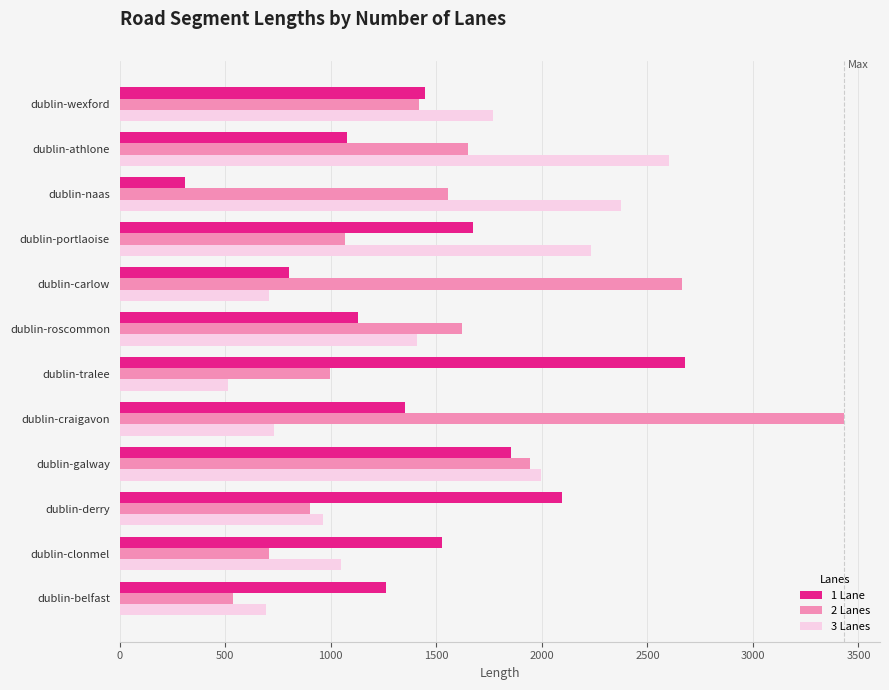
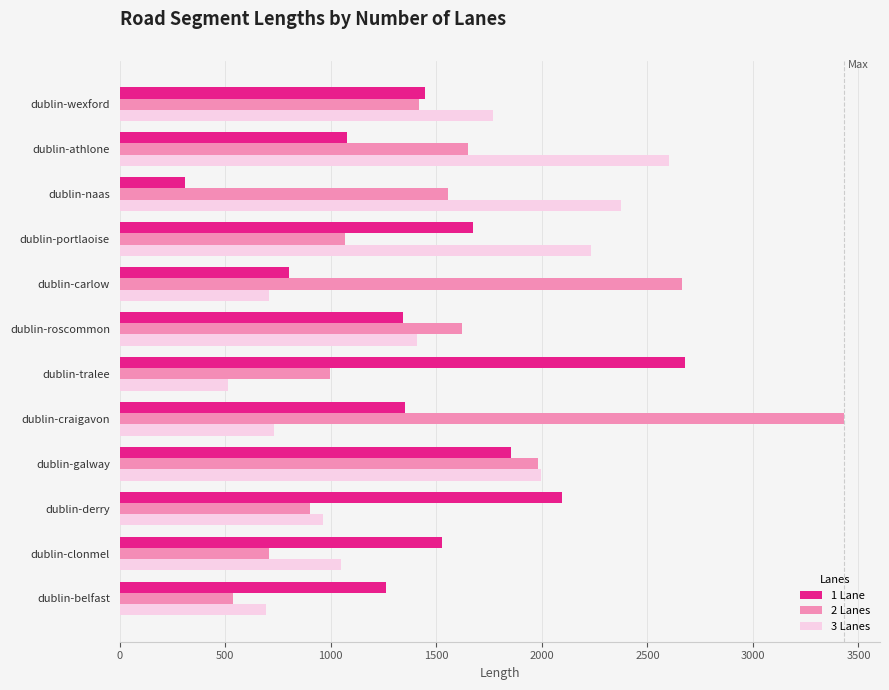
  {
    "3 Lanes": {
      "dublin-wexford": 1770,
      "dublin-athlone": 2600,
      "dublin-naas": 2380,
      "dublin-portlaoise": 2230,
      "dublin-carlow": 710,
      "dublin-roscommon": 1410,
      "dublin-tralee": 510,
      "dublin-craigavon": 730,
      "dublin-galway": 2000,
      "dublin-derry": 960,
      "dublin-clonmel": 1050,
      "dublin-belfast": 690
    },
    "2 Lanes": {
      "dublin-wexford": 1420,
      "dublin-athlone": 1650,
      "dublin-naas": 1550,
      "dublin-portlaoise": 1070,
      "dublin-carlow": 2660,
      "dublin-roscommon": 1620,
      "dublin-tralee": 1000,
      "dublin-craigavon": 3430,
-     "dublin-galway": 1940,
+     "dublin-galway": 1980,
      "dublin-derry": 900,
      "dublin-clonmel": 710,
      "dublin-belfast": 540
    },
    "1 Lane": {
      "dublin-wexford": 1450,
      "dublin-athlone": 1080,
      "dublin-naas": 310,
      "dublin-portlaoise": 1670,
      "dublin-carlow": 800,
-     "dublin-roscommon": 1130,
+     "dublin-roscommon": 1340,
      "dublin-tralee": 2680,
      "dublin-craigavon": 1350,
      "dublin-galway": 1850,
      "dublin-derry": 2090,
      "dublin-clonmel": 1530,
      "dublin-belfast": 1260
    }
  }
